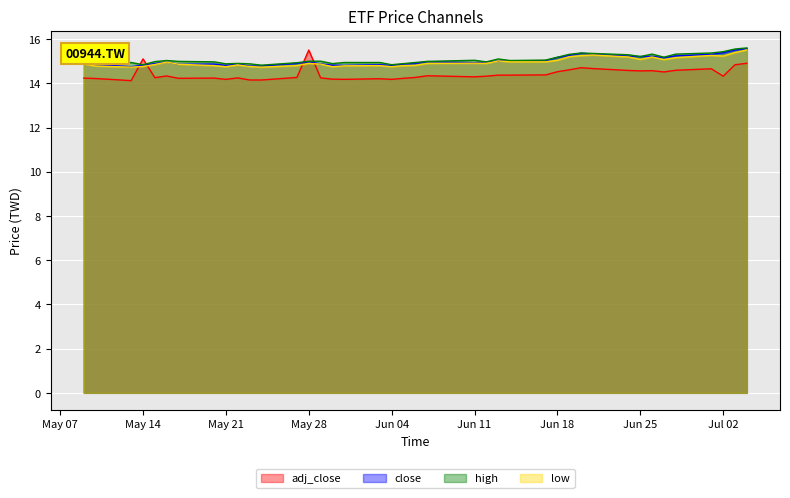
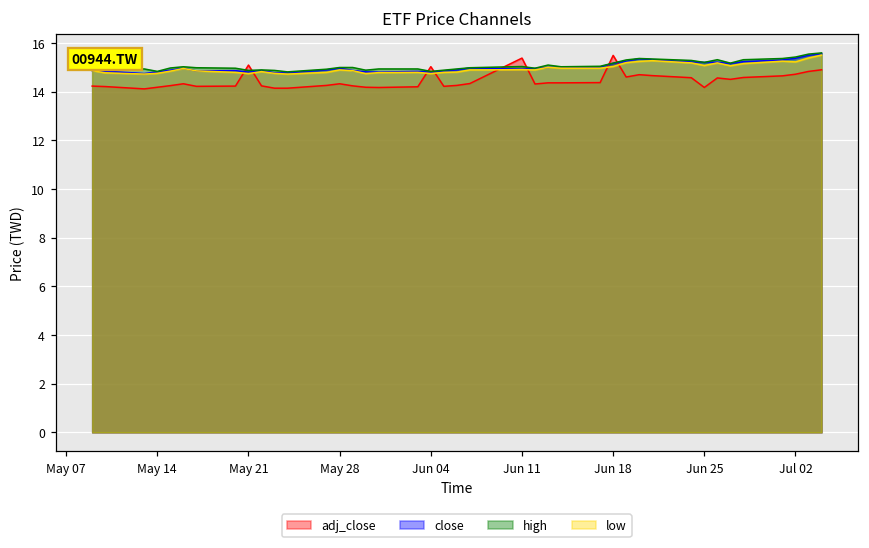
  {
    "adj_close": {
-     "May 14": 15.1,
-     "May 21": 14.2,
-     "May 28": 15.5,
-     "Jun 04": 14.2,
-     "Jun 11": 14.3,
-     "Jun 18": 14.5,
-     "Jun 25": 14.6,
-     "Jul 02": 14.3
+     "May 14": 14.2,
+     "May 21": 15.1,
+     "May 28": 14.3,
+     "Jun 04": 15.0,
+     "Jun 11": 15.4,
+     "Jun 18": 15.5,
+     "Jun 25": 14.2,
+     "Jul 02": 14.7
    },
    "low": {
      "Jun 18": 15.0,
      "Jun 25": 15.1,
      "Jul 02": 15.2
    }
  }
